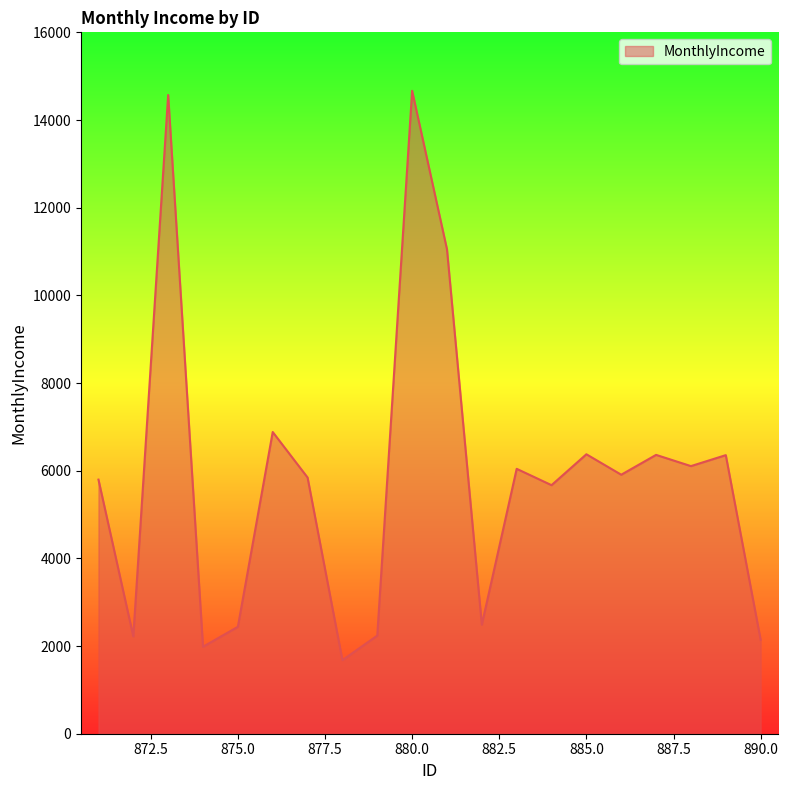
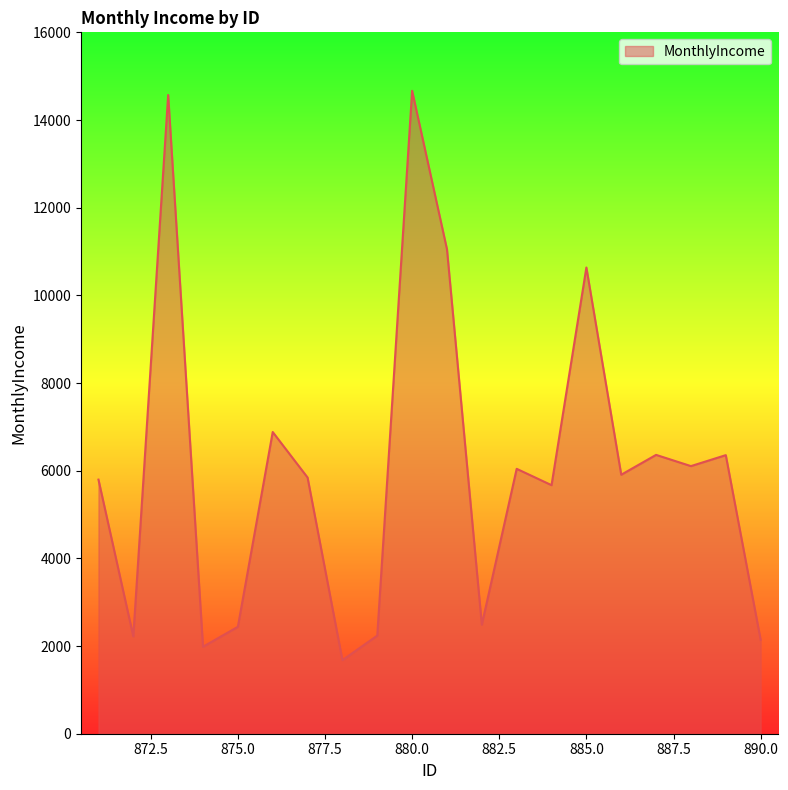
  {
    "875.0": 2400,
    "880.0": 14700,
-   "885.0": 6400,
+   "885.0": 10600,
    "890.0": 2100
  }
